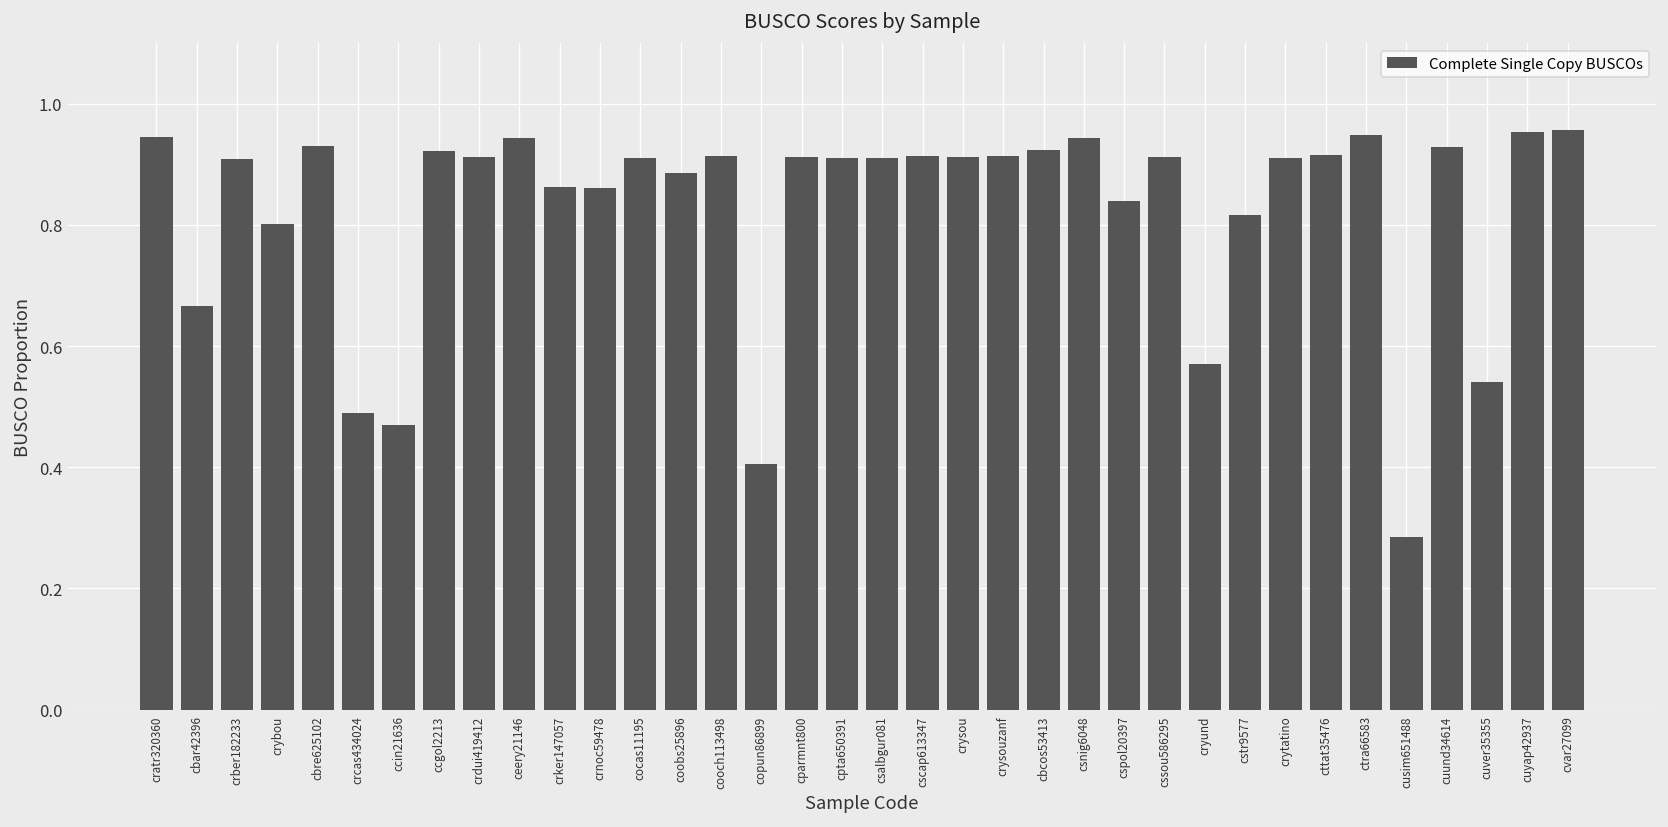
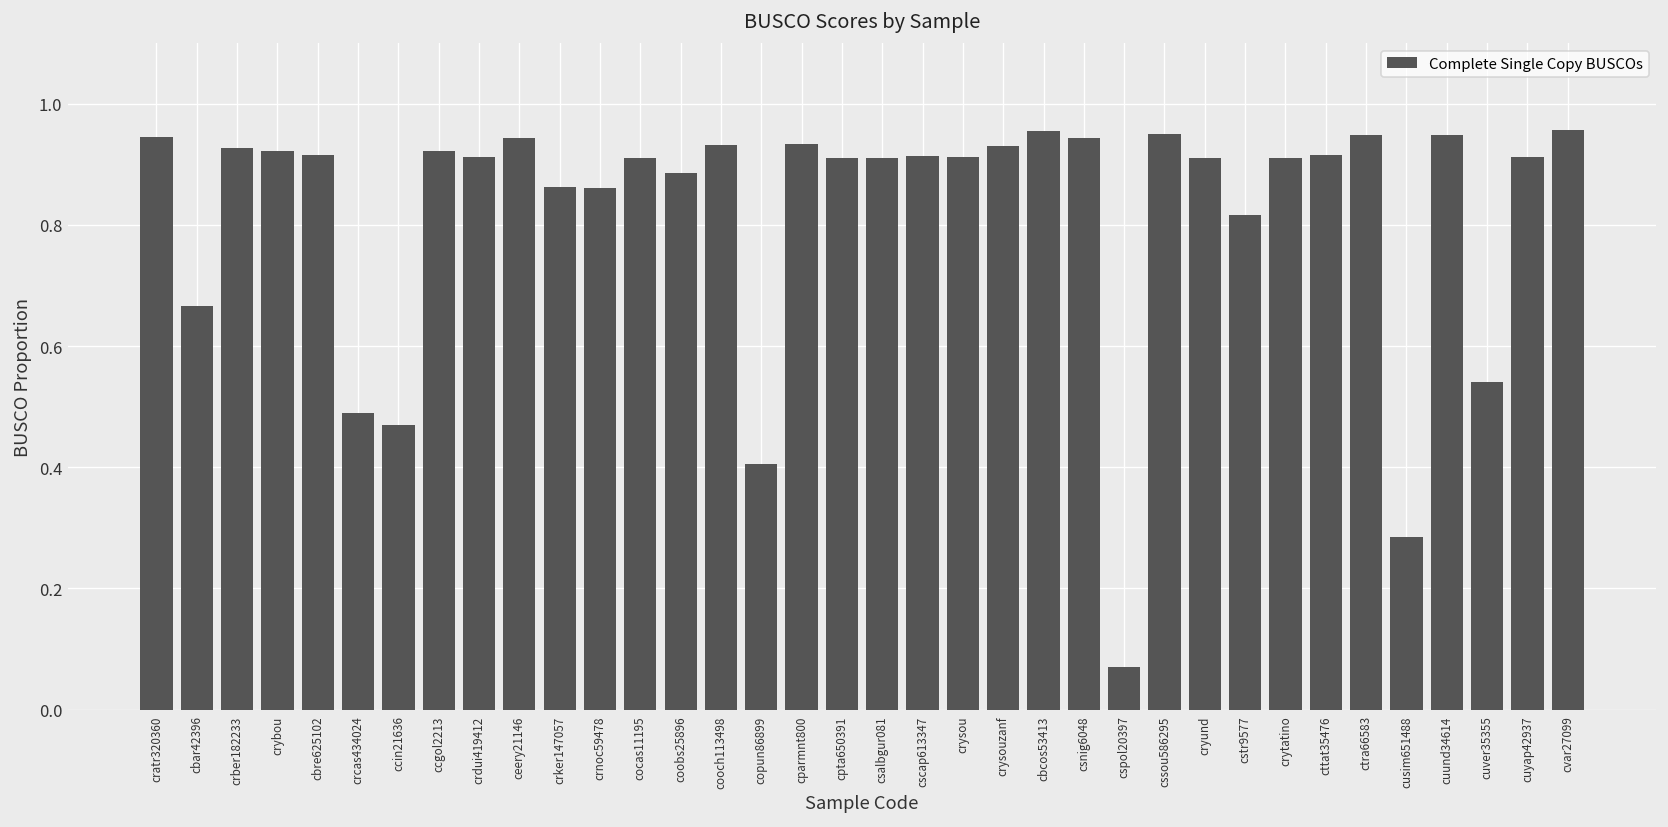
  {
    "cratr320360": 0.95,
    "cbar42396": 0.67,
-   "crber182233": 0.91,
-   "crybou": 0.80,
-   "cbre625102": 0.93,
+   "crber182233": 0.93,
+   "crybou": 0.92,
+   "cbre625102": 0.92,
    "crcas434024": 0.49,
    "ccin21636": 0.47,
    "ccgol2213": 0.92,
    "crdui419412": 0.91,
    "ceery21146": 0.94,
    "crker147057": 0.86,
    "crnoc59478": 0.86,
    "cocas11195": 0.91,
    "coobs25896": 0.89,
-   "cooch113498": 0.91,
+   "cooch113498": 0.93,
    "copun86899": 0.41,
-   "cparmnt800": 0.91,
+   "cparmnt800": 0.93,
    "cpta650391": 0.91,
    "csalbgur081": 0.91,
    "cscap613347": 0.91,
    "crysou": 0.91,
-   "crysouzanf": 0.91,
-   "cbcos53413": 0.92,
+   "crysouzanf": 0.93,
+   "cbcos53413": 0.96,
    "csnig6048": 0.94,
-   "cspol20397": 0.84,
-   "cssou586295": 0.91,
-   "cryund": 0.57,
+   "cspol20397": 0.07,
+   "cssou586295": 0.95,
+   "cryund": 0.91,
    "cstr9577": 0.82,
    "crytatino": 0.91,
    "cttat35476": 0.92,
    "ctra66583": 0.95,
    "cusim651488": 0.29,
-   "cuund34614": 0.93,
+   "cuund34614": 0.95,
    "cuver35355": 0.54,
-   "cuyap42937": 0.95,
+   "cuyap42937": 0.91,
    "cvar27099": 0.96
  }
